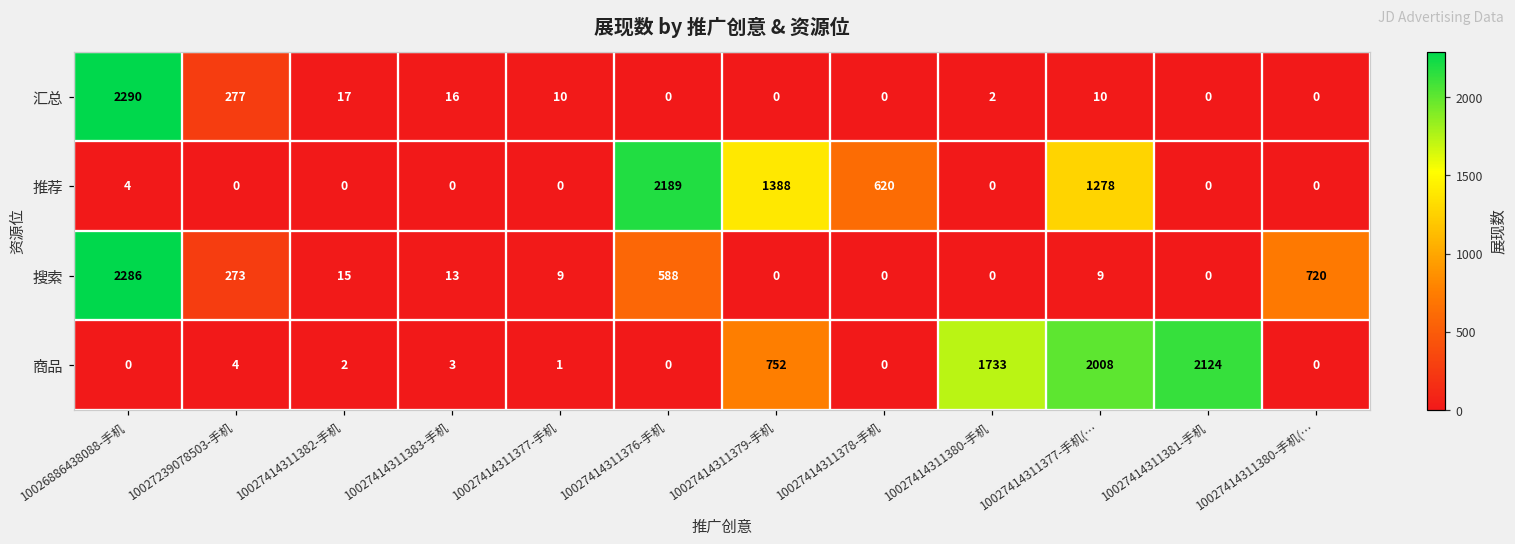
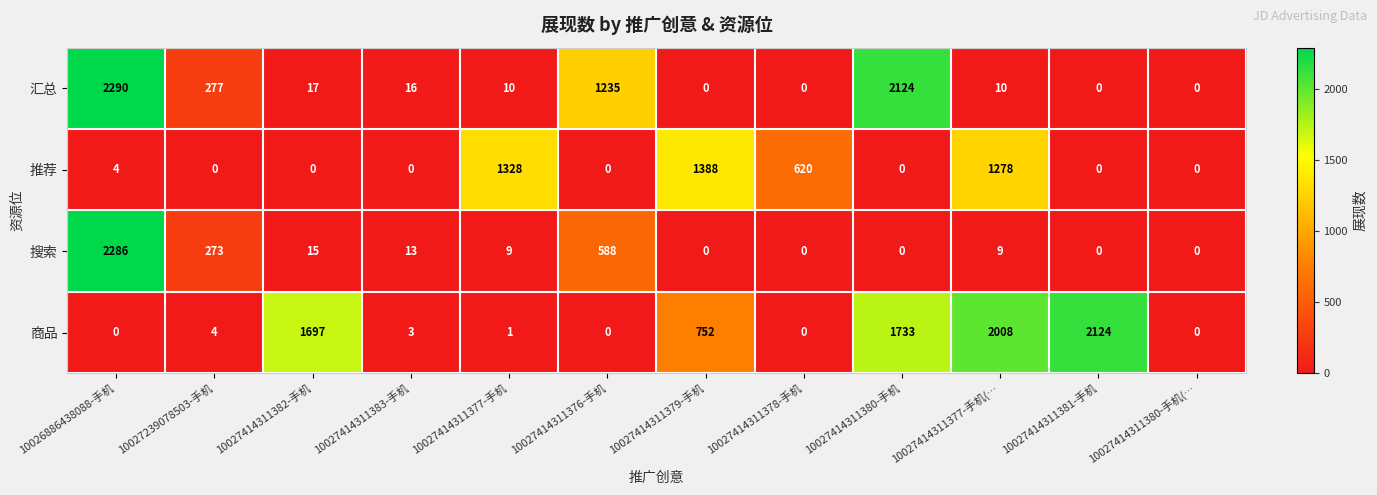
  {
    "汇总": {
      "10026886438088-手机": 2290,
      "10027239078503-手机": 277,
      "10027414311382-手机": 17,
      "10027414311383-手机": 16,
      "10027414311377-手机": 10,
-     "10027414311376-手机": 0,
+     "10027414311376-手机": 1235,
      "10027414311379-手机": 0,
      "10027414311378-手机": 0,
-     "10027414311380-手机": 2,
+     "10027414311380-手机": 2124,
      "10027414311377-手机(…": 10,
      "10027414311381-手机": 0,
      "10027414311380-手机(…": 0
    },
    "推荐": {
      "10026886438088-手机": 4,
      "10027239078503-手机": 0,
      "10027414311382-手机": 0,
      "10027414311383-手机": 0,
-     "10027414311377-手机": 0,
-     "10027414311376-手机": 2189,
+     "10027414311377-手机": 1328,
+     "10027414311376-手机": 0,
      "10027414311379-手机": 1388,
      "10027414311378-手机": 620,
      "10027414311380-手机": 0,
      "10027414311377-手机(…": 1278,
      "10027414311381-手机": 0,
      "10027414311380-手机(…": 0
    },
    "搜索": {
      "10026886438088-手机": 2286,
      "10027239078503-手机": 273,
      "10027414311382-手机": 15,
      "10027414311383-手机": 13,
      "10027414311377-手机": 9,
      "10027414311376-手机": 588,
      "10027414311379-手机": 0,
      "10027414311378-手机": 0,
      "10027414311380-手机": 0,
      "10027414311377-手机(…": 9,
      "10027414311381-手机": 0,
-     "10027414311380-手机(…": 720
+     "10027414311380-手机(…": 0
    },
    "商品": {
      "10026886438088-手机": 0,
      "10027239078503-手机": 4,
-     "10027414311382-手机": 2,
+     "10027414311382-手机": 1697,
      "10027414311383-手机": 3,
      "10027414311377-手机": 1,
      "10027414311376-手机": 0,
      "10027414311379-手机": 752,
      "10027414311378-手机": 0,
      "10027414311380-手机": 1733,
      "10027414311377-手机(…": 2008,
      "10027414311381-手机": 2124,
      "10027414311380-手机(…": 0
    }
  }
